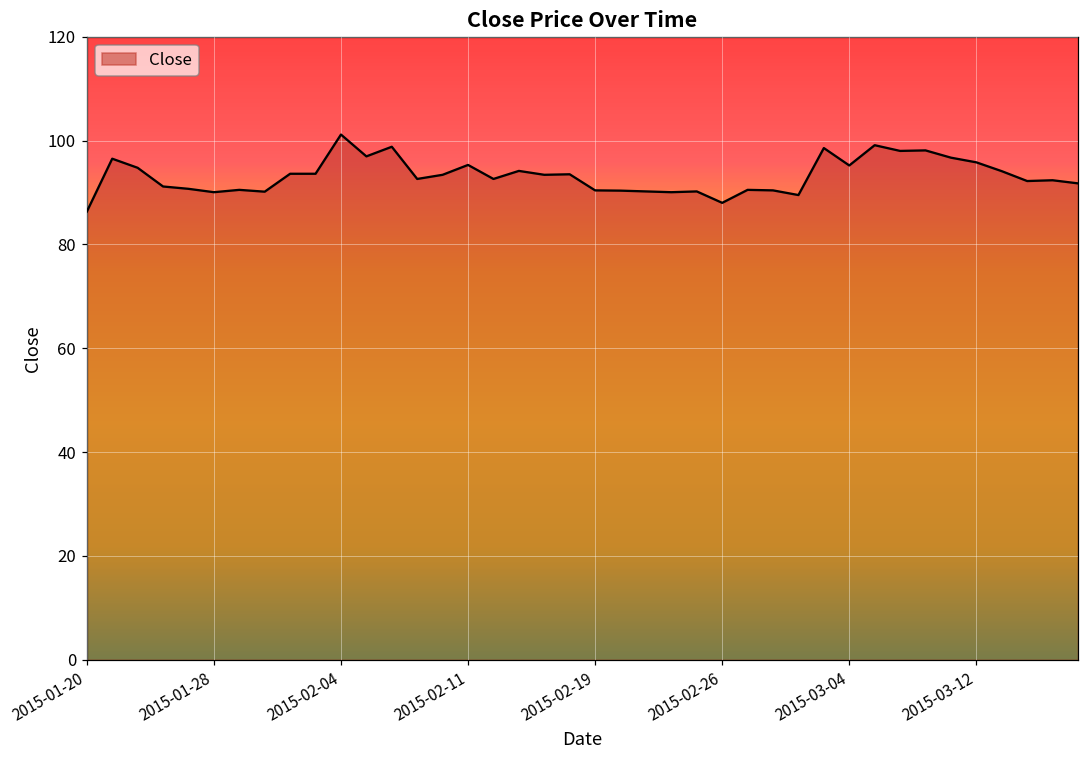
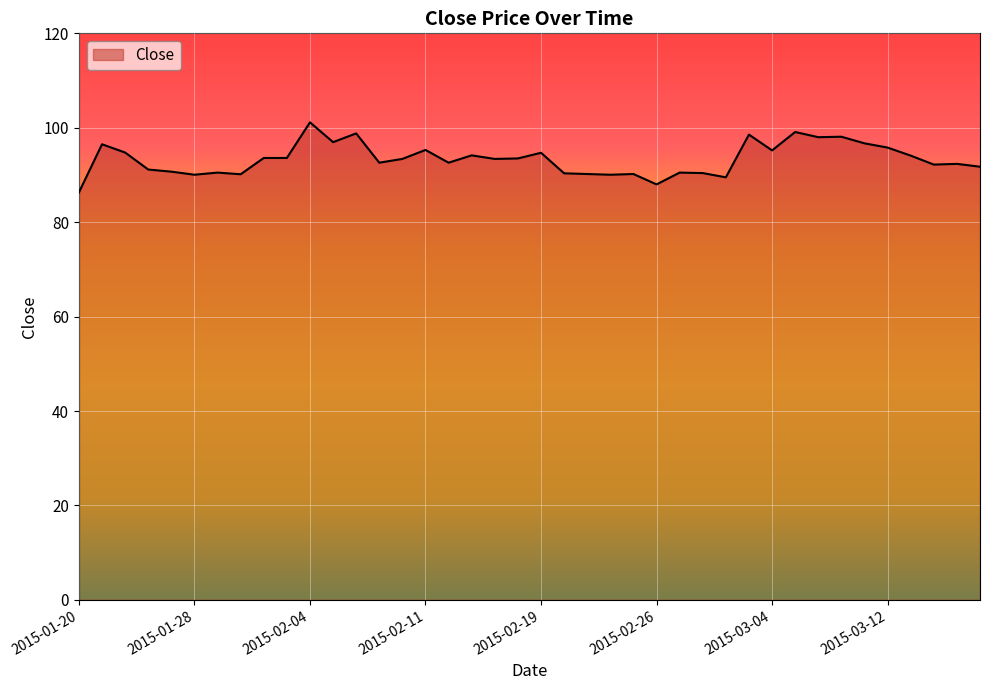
  {
    "2015-01-20": 86,
    "2015-01-28": 90,
    "2015-02-04": 101,
    "2015-02-11": 95,
-   "2015-02-19": 90,
+   "2015-02-19": 95,
    "2015-02-26": 88,
    "2015-03-04": 95,
    "2015-03-12": 96
  }
